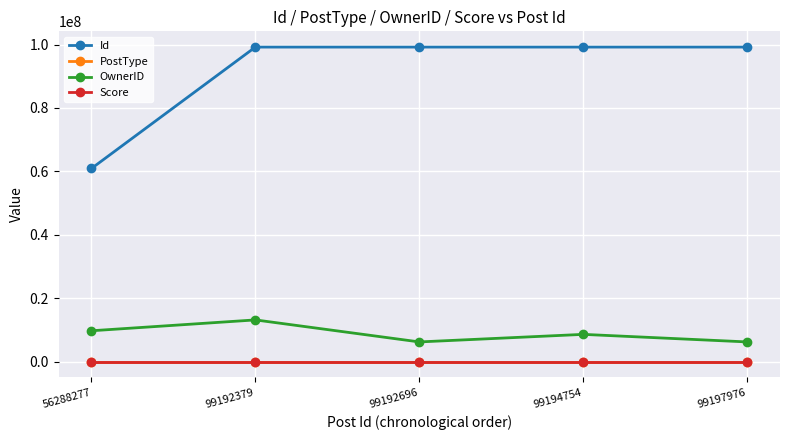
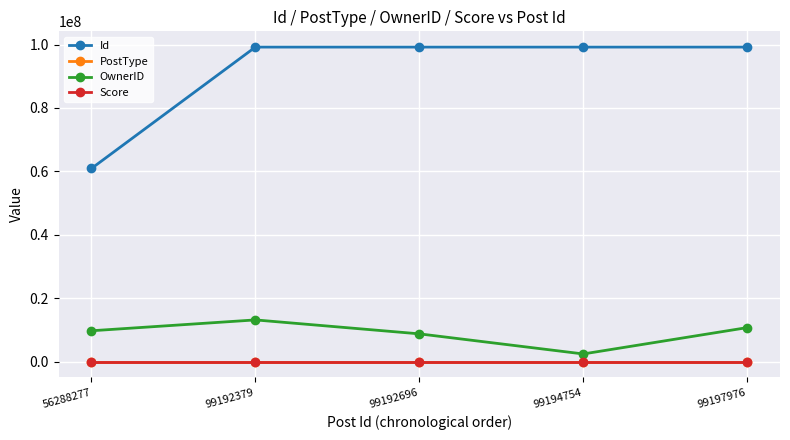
  {
    "Id": {
      "56288277": 61000000,
      "99192379": 99000000,
      "99192696": 99000000,
      "99194754": 99000000,
      "99197976": 99000000
    },
    "Score": {
      "56288277": 0,
      "99192379": 0,
      "99192696": 0,
      "99194754": 0,
      "99197976": 0
    },
    "OwnerID": {
      "56288277": 10000000,
      "99192379": 13000000,
-     "99192696": 6000000,
-     "99194754": 9000000,
-     "99197976": 6000000
+     "99192696": 9000000,
+     "99194754": 2000000,
+     "99197976": 11000000
    }
  }
